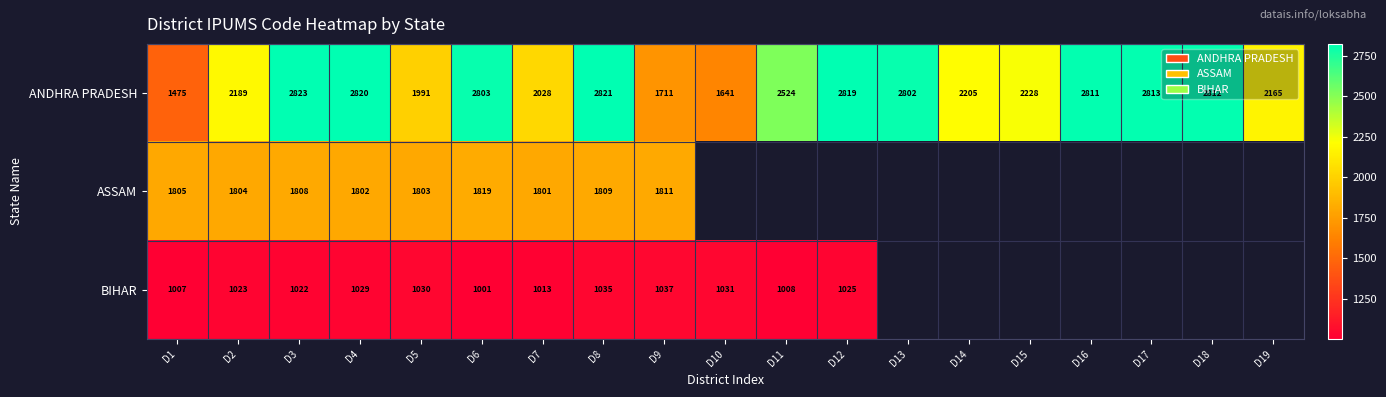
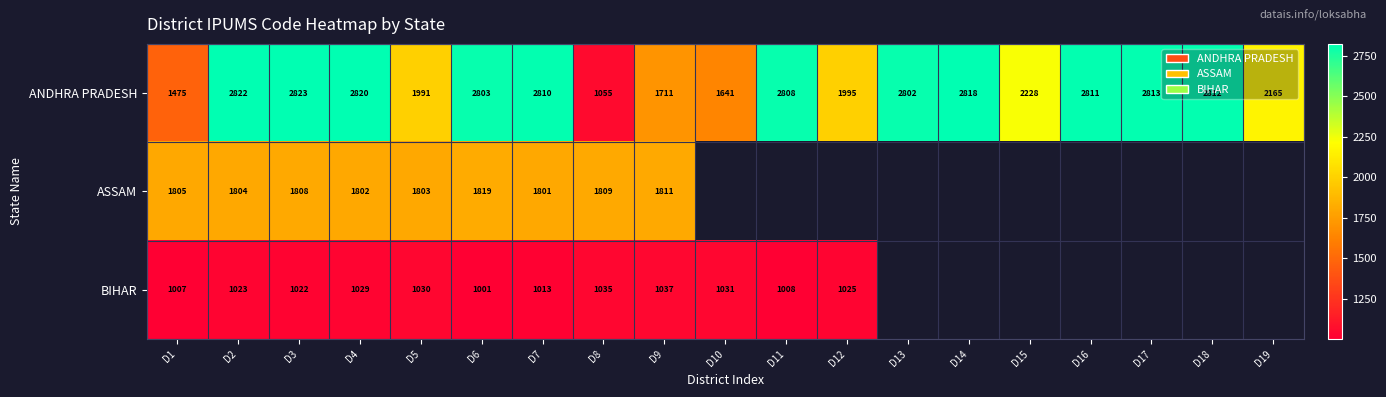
  {
    "ANDHRA PRADESH": {
      "D1": 1475,
-     "D2": 2189,
+     "D2": 2822,
      "D3": 2823,
      "D4": 2820,
      "D5": 1991,
      "D6": 2803,
-     "D7": 2028,
-     "D8": 2821,
+     "D7": 2810,
+     "D8": 1055,
      "D9": 1711,
      "D10": 1641,
-     "D11": 2524,
-     "D12": 2819,
+     "D11": 2808,
+     "D12": 1995,
      "D13": 2802,
-     "D14": 2205,
+     "D14": 2818,
      "D15": 2228,
      "D16": 2811,
      "D17": 2813
    },
    "ASSAM": {
      "D1": 1805,
      "D2": 1804,
      "D3": 1808,
      "D4": 1802,
      "D5": 1803,
      "D6": 1819,
      "D7": 1801,
      "D8": 1809,
      "D9": 1811
    },
    "BIHAR": {
      "D1": 1007,
      "D2": 1023,
      "D3": 1022,
      "D4": 1029,
      "D5": 1030,
      "D6": 1001,
      "D7": 1013,
      "D8": 1035,
      "D9": 1037,
      "D10": 1031,
      "D11": 1008,
      "D12": 1025
    }
  }
